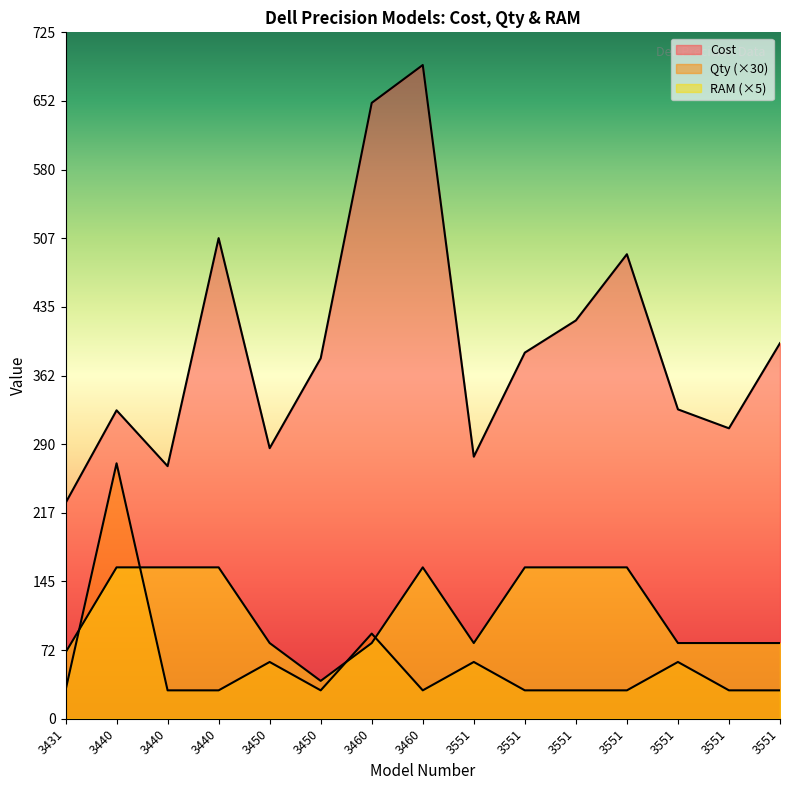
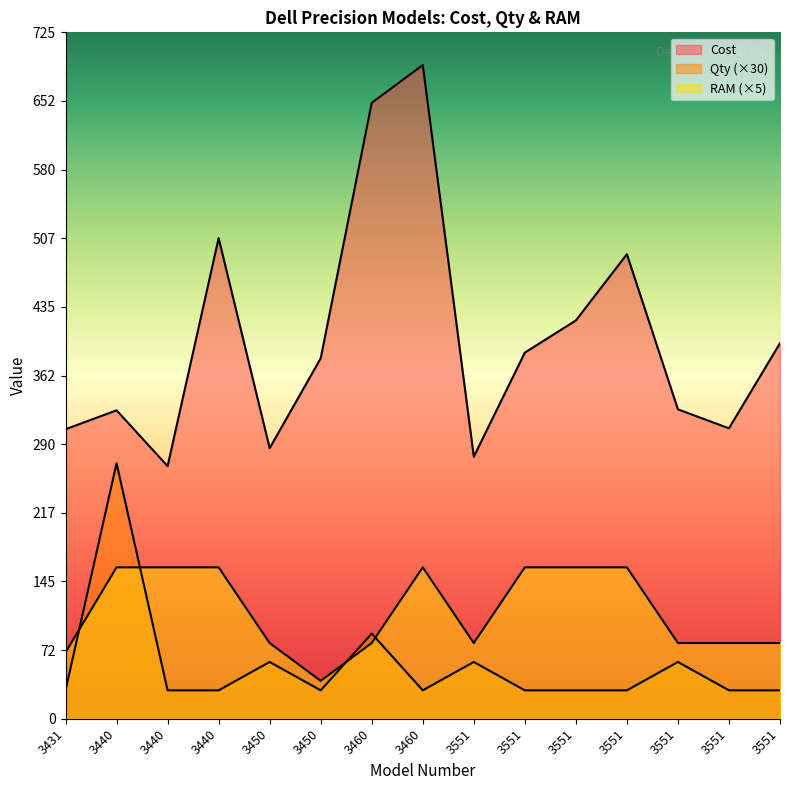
  {
    "Cost": {
-     "3431": 230
+     "3431": 310
    },
    "Qty (×30)": {
      "3431": 30
    },
    "RAM (×5)": {
      "3431": 70
    }
  }
